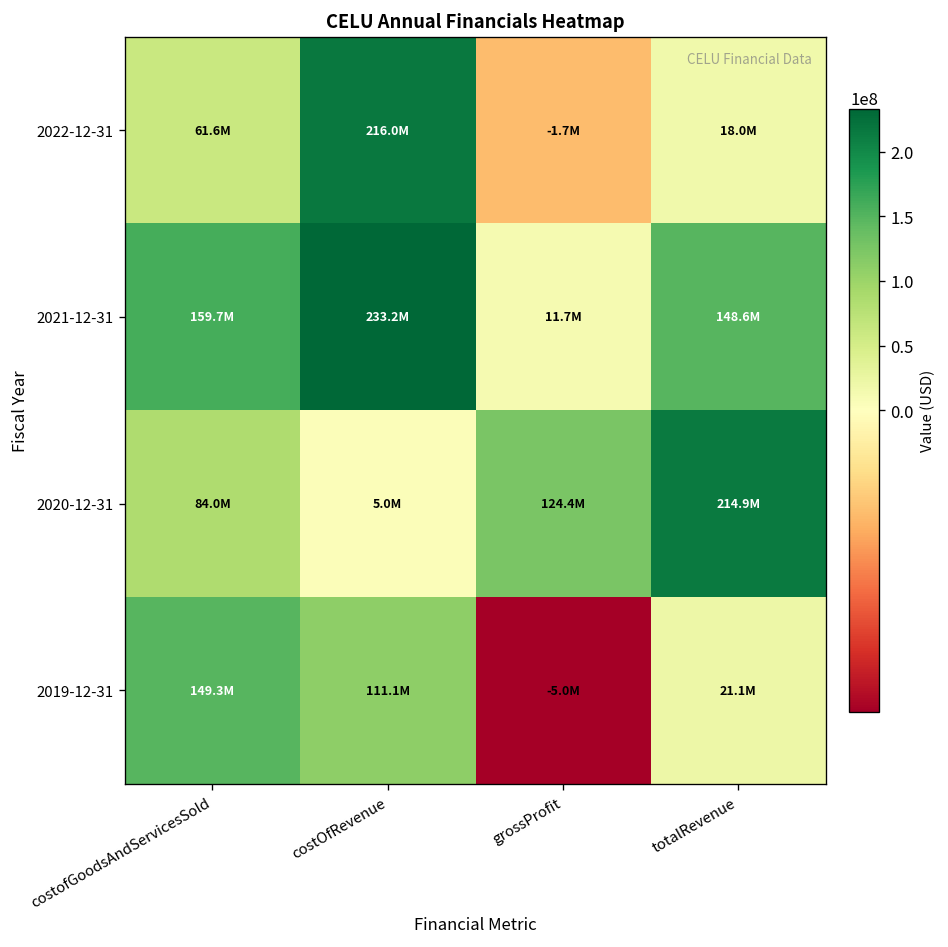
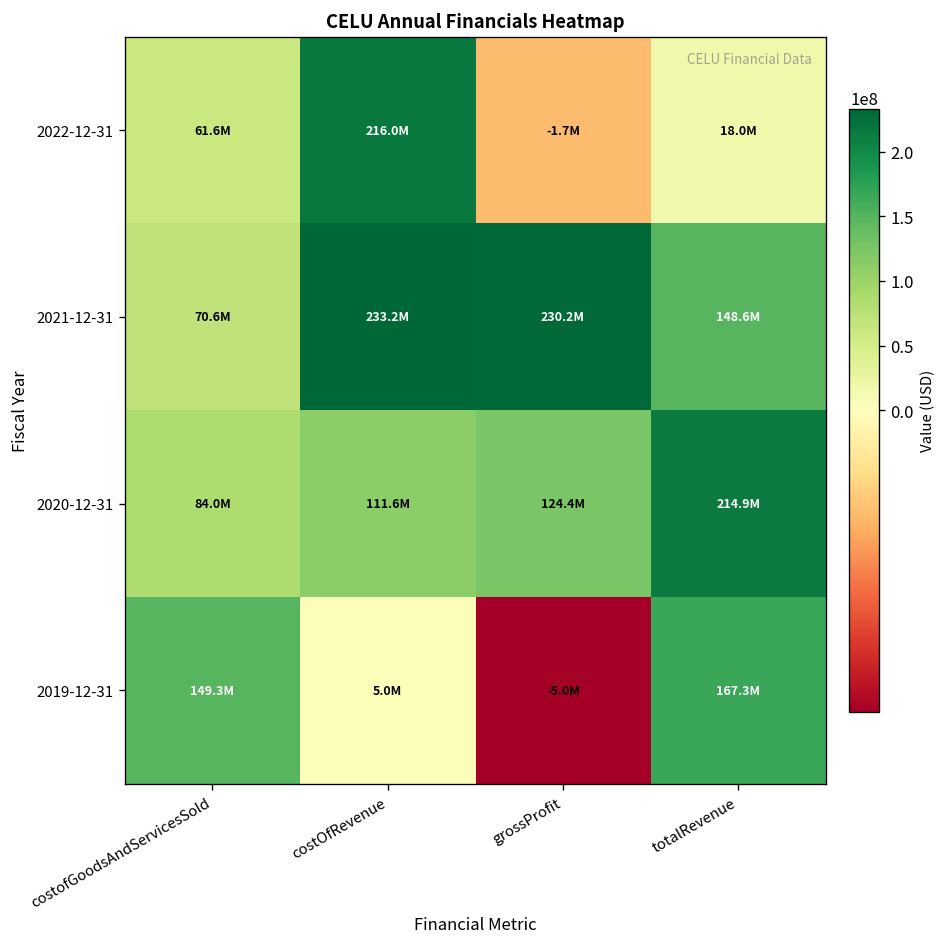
  {
    "2022-12-31": {
      "costofGoodsAndServicesSold": "61.6M",
      "costOfRevenue": "216.0M",
      "grossProfit": "-1.7M"
    },
    "2021-12-31": {
-     "costofGoodsAndServicesSold": "159.7M",
+     "costofGoodsAndServicesSold": "70.6M",
      "costOfRevenue": "233.2M",
-     "grossProfit": "11.7M",
+     "grossProfit": "230.2M",
      "totalRevenue": "148.6M"
    },
    "2020-12-31": {
      "costofGoodsAndServicesSold": "84.0M",
-     "costOfRevenue": "5.0M",
+     "costOfRevenue": "111.6M",
      "grossProfit": "124.4M",
      "totalRevenue": "214.9M"
    },
    "2019-12-31": {
      "costofGoodsAndServicesSold": "149.3M",
-     "costOfRevenue": "111.1M",
+     "costOfRevenue": "5.0M",
      "grossProfit": "-5.0M",
-     "totalRevenue": "21.1M"
+     "totalRevenue": "167.3M"
    }
  }
